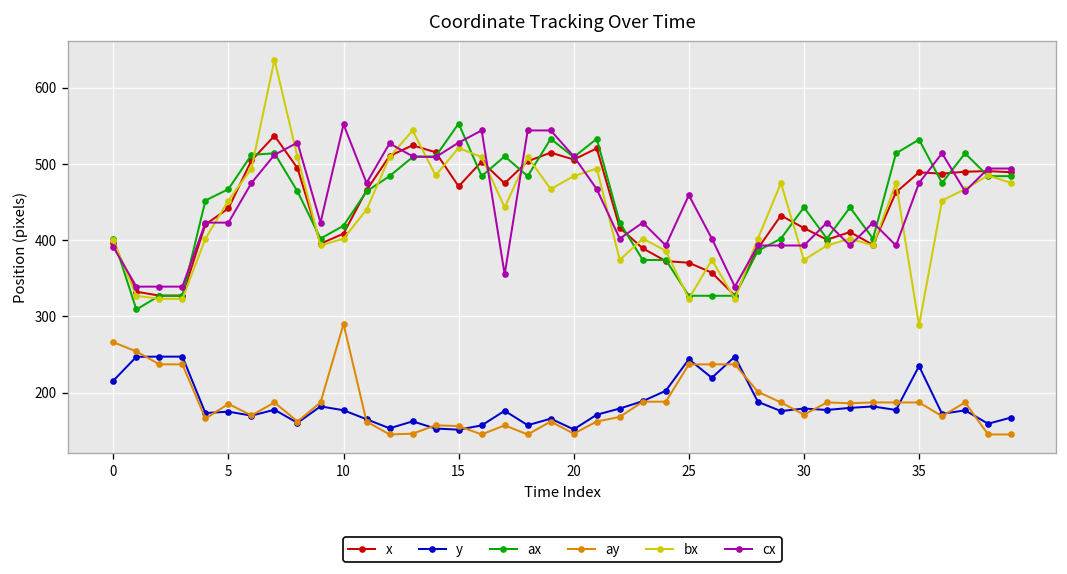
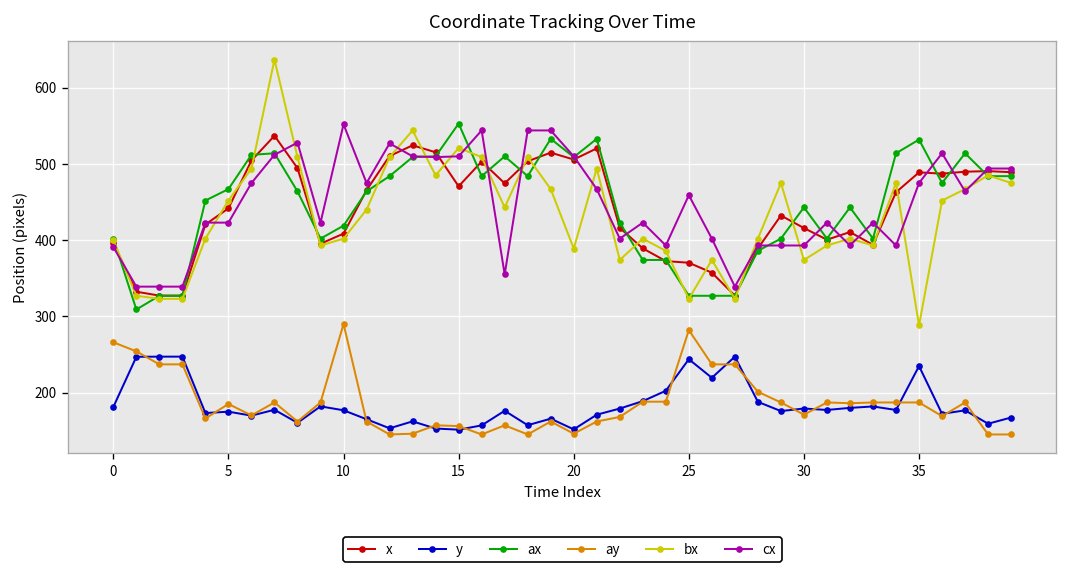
  {
    "x": {
      "0": 400,
      "5": 440,
      "10": 410,
      "15": 470,
      "25": 370,
      "30": 420,
      "35": 490
    },
    "y": {
-     "0": 220,
+     "0": 180,
      "5": 170,
      "10": 180,
      "15": 150,
      "20": 150,
      "25": 240,
      "30": 180,
      "35": 230
    },
    "ax": {
      "5": 470,
      "10": 420,
      "15": 550,
      "30": 440,
      "35": 530
    },
    "ay": {
      "0": 270,
      "5": 190,
      "10": 290,
      "15": 160,
      "20": 150,
-     "25": 240,
+     "25": 280,
      "30": 170,
      "35": 190
    },
    "bx": {
      "5": 450,
      "10": 400,
      "15": 520,
-     "20": 480,
+     "20": 390,
      "30": 370,
      "35": 290
    },
    "cx": {
      "0": 390,
      "5": 420,
      "10": 550,
-     "15": 530,
+     "15": 510,
      "25": 460,
      "30": 390,
      "35": 480
    }
  }
